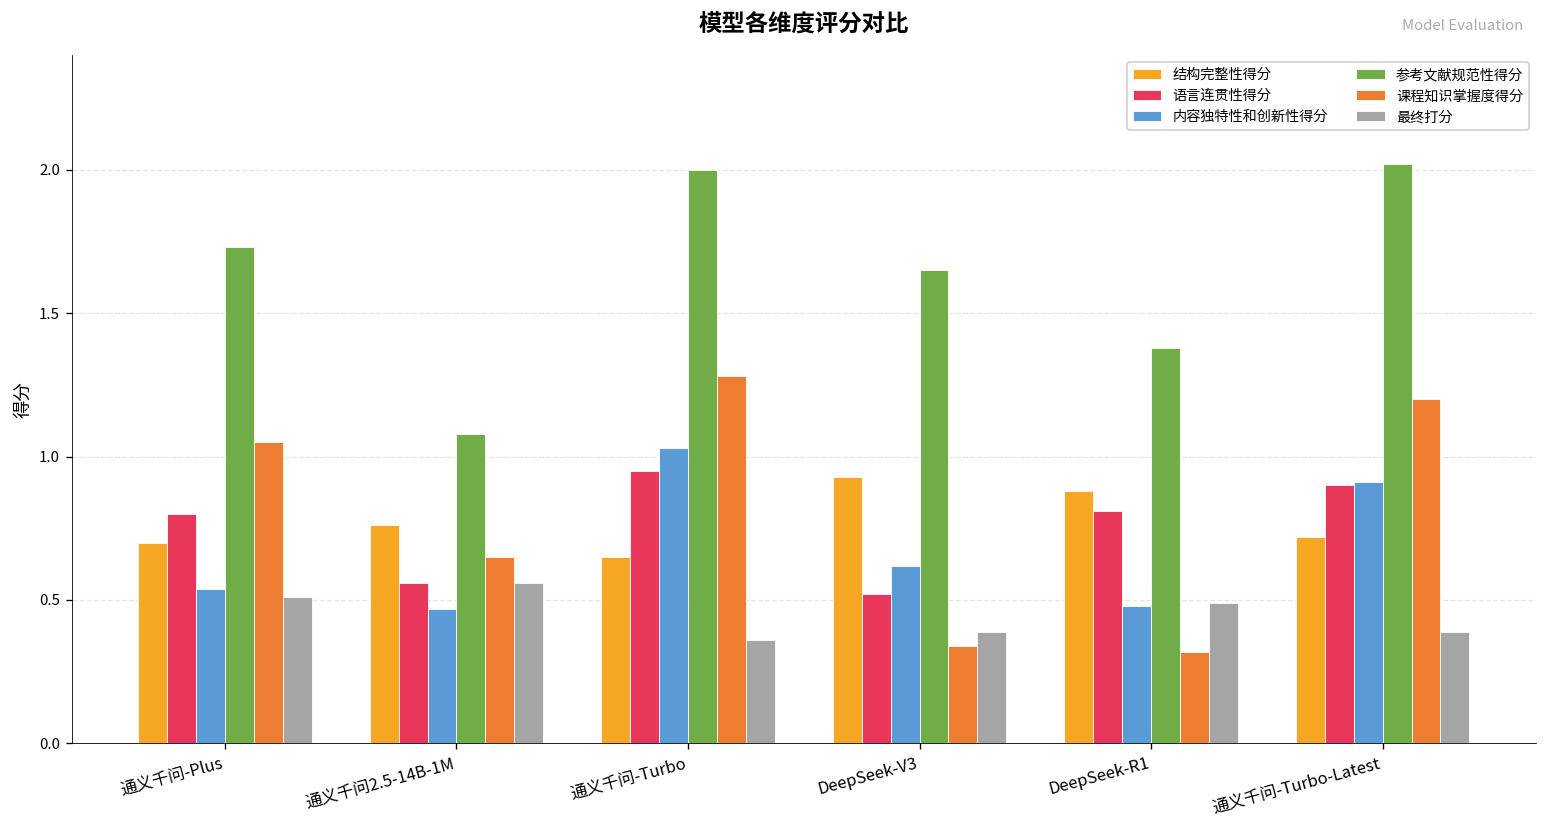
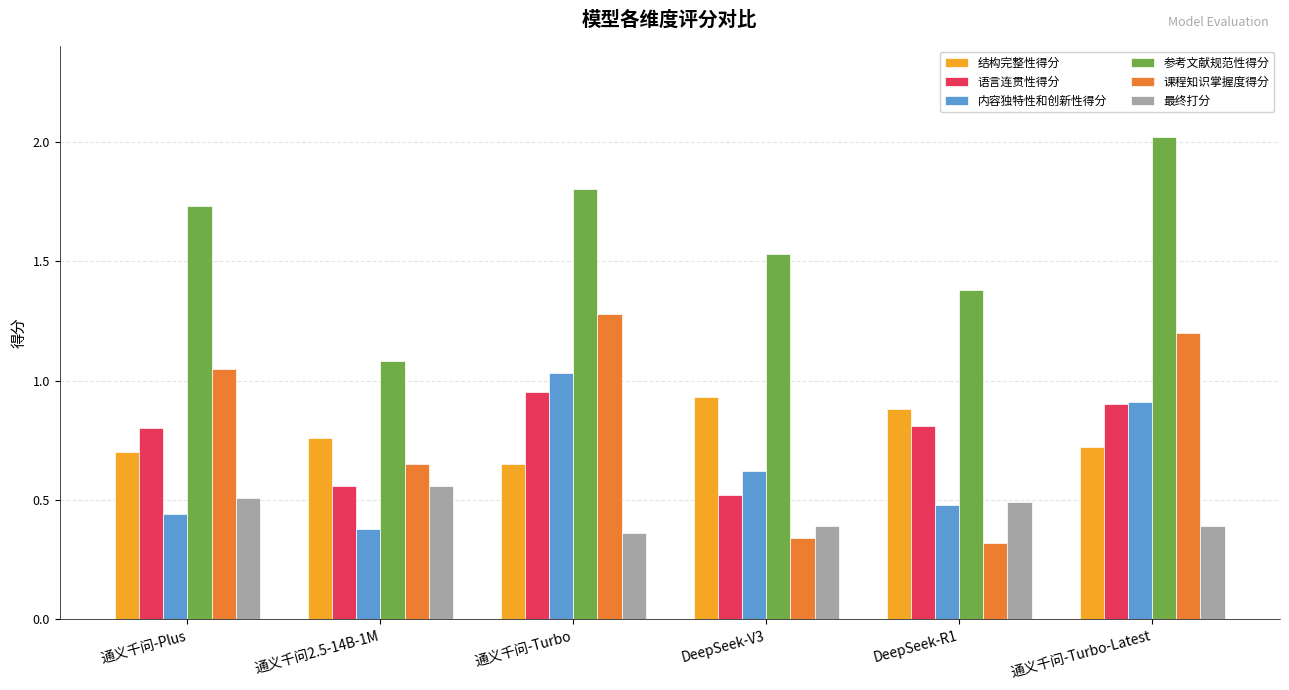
  {
    "语言连贯性得分": {
      "通义千问-Plus": 0.80,
      "通义千问2.5-14B-1M": 0.56,
      "通义千问-Turbo": 0.95,
      "DeepSeek-V3": 0.52,
      "DeepSeek-R1": 0.81,
      "通义千问-Turbo-Latest": 0.90
    },
    "内容独特性和创新性得分": {
-     "通义千问-Plus": 0.54,
-     "通义千问2.5-14B-1M": 0.47,
+     "通义千问-Plus": 0.44,
+     "通义千问2.5-14B-1M": 0.38,
      "通义千问-Turbo": 1.03,
      "DeepSeek-V3": 0.62,
      "DeepSeek-R1": 0.48,
      "通义千问-Turbo-Latest": 0.91
    },
    "参考文献规范性得分": {
      "通义千问-Plus": 1.73,
      "通义千问2.5-14B-1M": 1.08,
-     "通义千问-Turbo": 2.0,
-     "DeepSeek-V3": 1.65,
+     "通义千问-Turbo": 1.8,
+     "DeepSeek-V3": 1.53,
      "DeepSeek-R1": 1.38,
      "通义千问-Turbo-Latest": 2.02
    },
    "最终打分": {
      "通义千问-Plus": 0.51,
      "通义千问2.5-14B-1M": 0.56,
      "通义千问-Turbo": 0.36,
      "DeepSeek-V3": 0.39,
      "DeepSeek-R1": 0.49,
      "通义千问-Turbo-Latest": 0.39
    }
  }
